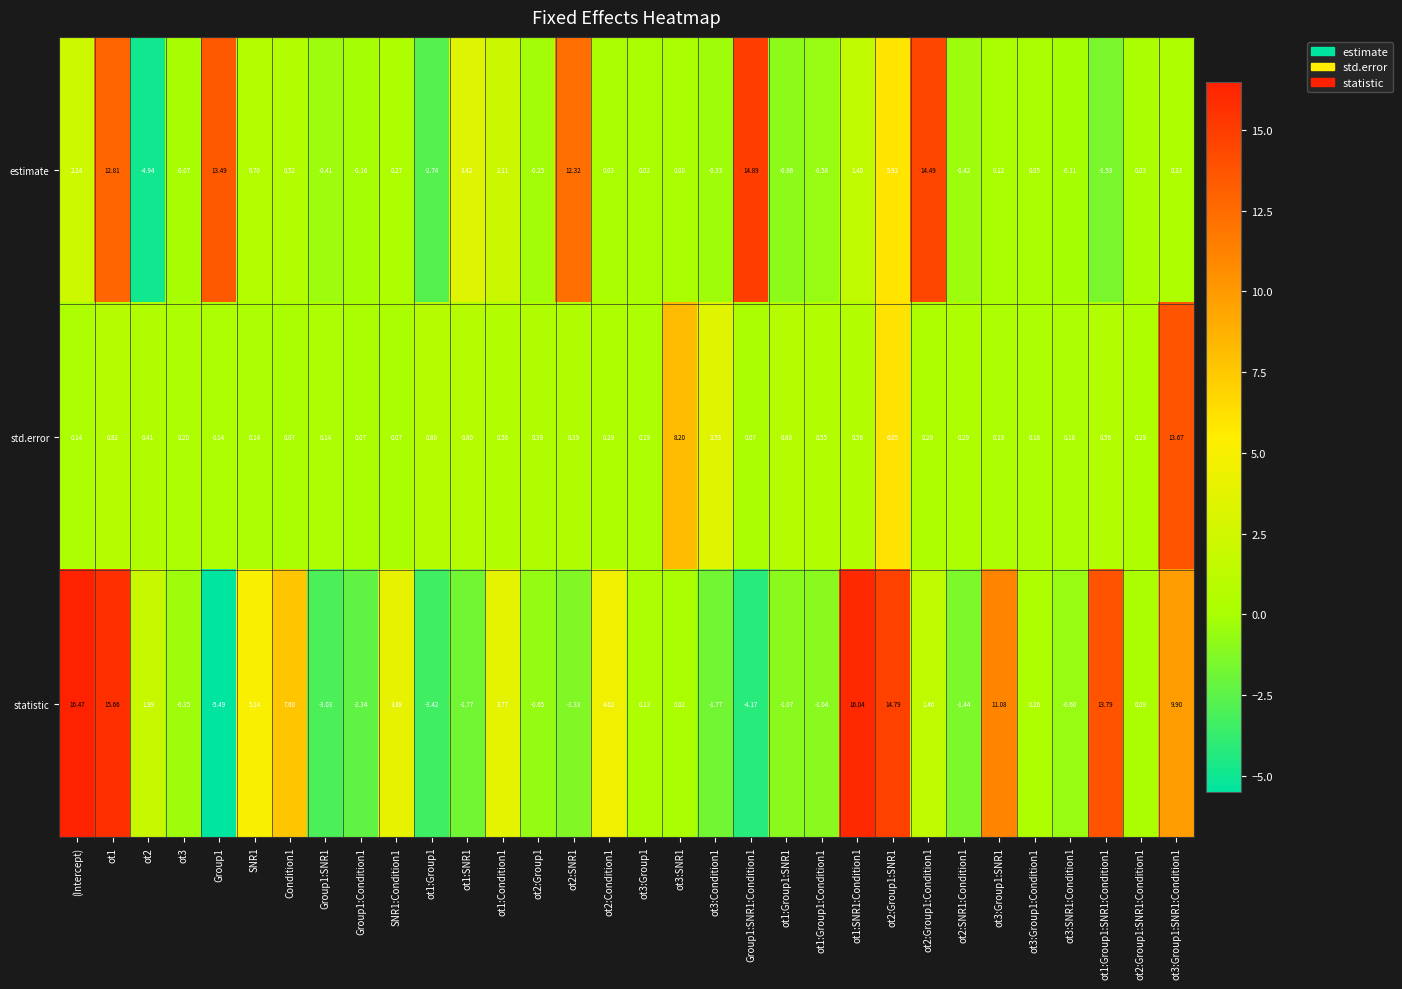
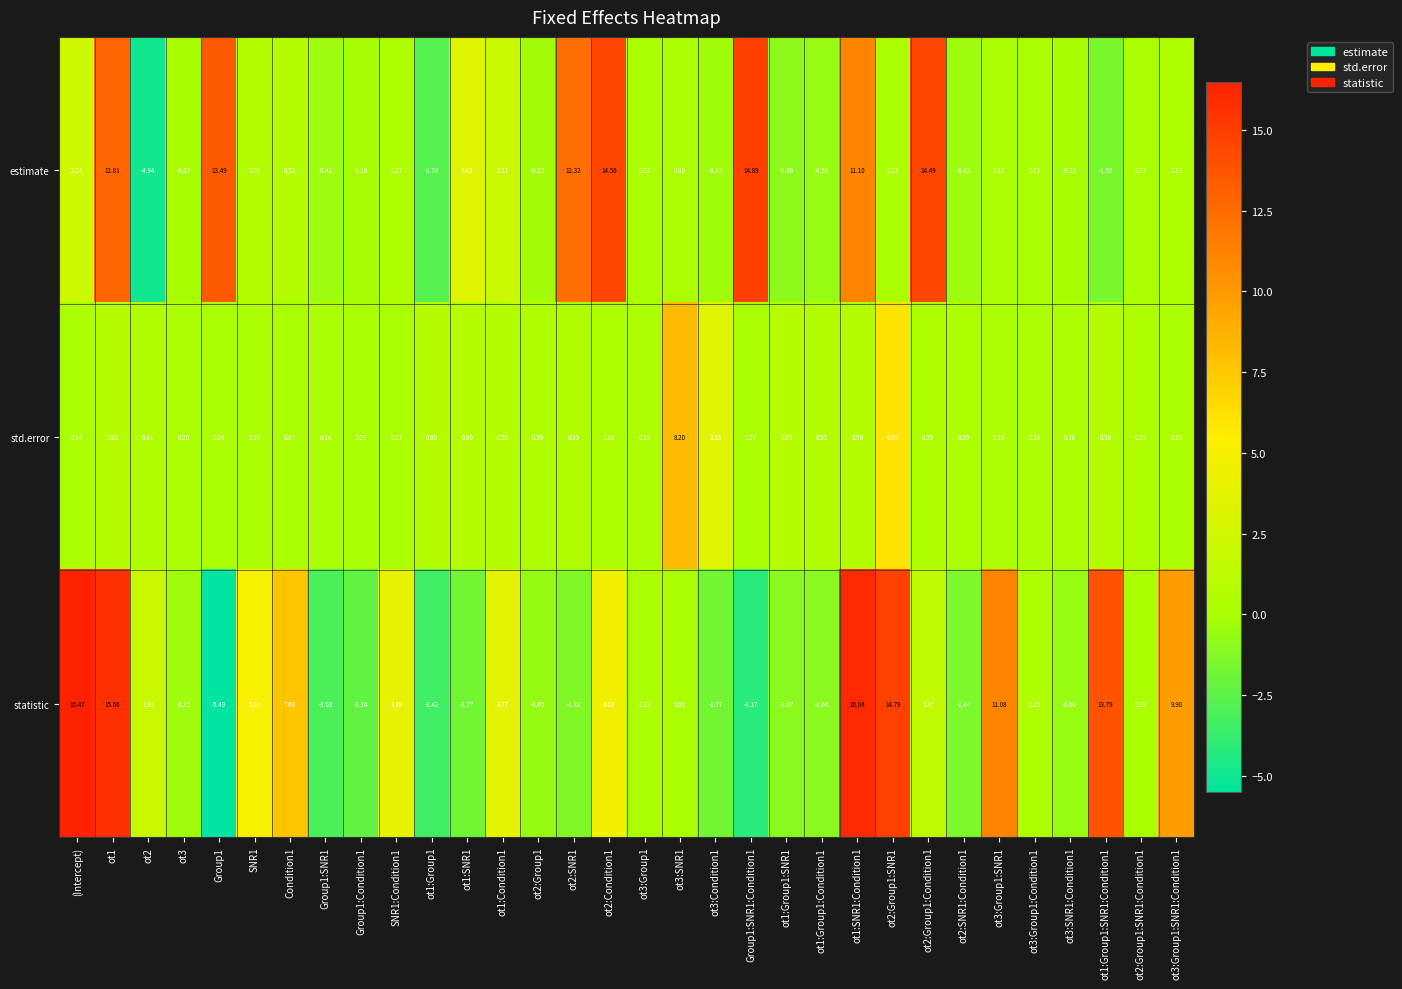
  {
    "estimate": {
      "(Intercept)": 2.24,
      "ot1": 12.81,
      "ot2": -4.94,
      "ot3": -0.07,
      "Group1": 13.49,
      "SNR1": 0.70,
      "Condition1": 0.52,
      "Group1:SNR1": -0.41,
      "Group1:Condition1": -0.16,
      "SNR1:Condition1": 0.27,
      "ot1:Group1": -2.74,
      "ot1:SNR1": 3.42,
      "ot1:Condition1": 2.11,
      "ot2:Group1": -0.25,
      "ot2:SNR1": 12.32,
-     "ot2:Condition1": 0.03,
+     "ot2:Condition1": 14.56,
      "ot3:Group1": 0.02,
      "ot3:SNR1": 0.00,
      "ot3:Condition1": -0.33,
      "Group1:SNR1:Condition1": 14.89,
      "ot1:Group1:SNR1": -0.86,
      "ot1:Group1:Condition1": -0.58,
-     "ot1:SNR1:Condition1": 1.40,
-     "ot2:Group1:SNR1": 5.92,
+     "ot1:SNR1:Condition1": 11.10,
+     "ot2:Group1:SNR1": 0.23,
      "ot2:Group1:Condition1": 14.49,
      "ot2:SNR1:Condition1": -0.42,
      "ot3:Group1:SNR1": 0.12,
      "ot3:Group1:Condition1": 0.05,
      "ot3:SNR1:Condition1": -0.11,
      "ot1:Group1:SNR1:Condition1": -1.53,
      "ot2:Group1:SNR1:Condition1": 0.03,
      "ot3:Group1:SNR1:Condition1": 0.33
    },
    "std.error": {
      "(Intercept)": 0.14,
      "ot1": 0.82,
      "ot2": 0.41,
      "ot3": 0.20,
      "Group1": 0.14,
      "SNR1": 0.14,
      "Condition1": 0.07,
      "Group1:SNR1": 0.14,
      "Group1:Condition1": 0.07,
      "SNR1:Condition1": 0.07,
      "ot1:Group1": 0.80,
      "ot1:SNR1": 0.80,
      "ot1:Condition1": 0.56,
      "ot2:Group1": 0.39,
      "ot2:SNR1": 0.39,
      "ot2:Condition1": 0.29,
      "ot3:Group1": 0.19,
      "ot3:SNR1": 8.20,
      "ot3:Condition1": 3.53,
      "Group1:SNR1:Condition1": 0.07,
      "ot1:Group1:SNR1": 0.80,
      "ot1:Group1:Condition1": 0.55,
      "ot1:SNR1:Condition1": 0.56,
      "ot2:Group1:SNR1": 6.05,
      "ot2:Group1:Condition1": 0.29,
      "ot2:SNR1:Condition1": 0.29,
      "ot3:Group1:SNR1": 0.19,
      "ot3:Group1:Condition1": 0.18,
      "ot3:SNR1:Condition1": 0.18,
      "ot1:Group1:SNR1:Condition1": 0.56,
      "ot2:Group1:SNR1:Condition1": 0.29,
-     "ot3:Group1:SNR1:Condition1": 13.67
+     "ot3:Group1:SNR1:Condition1": 0.19
    },
    "statistic": {
      "(Intercept)": 16.47,
      "ot1": 15.66,
      "ot2": 1.99,
      "ot3": -0.35,
      "Group1": -5.49,
      "SNR1": 5.14,
      "Condition1": 7.60,
      "Group1:SNR1": -3.03,
      "Group1:Condition1": -2.34,
      "SNR1:Condition1": 3.88,
      "ot1:Group1": -3.42,
      "ot1:SNR1": -1.77,
      "ot1:Condition1": 3.77,
      "ot2:Group1": -0.65,
      "ot2:SNR1": -1.33,
      "ot2:Condition1": 4.62,
      "ot3:Group1": 0.13,
      "ot3:SNR1": 0.02,
      "ot3:Condition1": -1.77,
      "Group1:SNR1:Condition1": -4.17,
      "ot1:Group1:SNR1": -1.07,
      "ot1:Group1:Condition1": -1.04,
      "ot1:SNR1:Condition1": 16.04,
      "ot2:Group1:SNR1": 14.79,
      "ot2:Group1:Condition1": 1.46,
      "ot2:SNR1:Condition1": -1.44,
      "ot3:Group1:SNR1": 11.08,
      "ot3:Group1:Condition1": 0.26,
      "ot3:SNR1:Condition1": -0.60,
      "ot1:Group1:SNR1:Condition1": 13.79,
      "ot2:Group1:SNR1:Condition1": 0.09,
      "ot3:Group1:SNR1:Condition1": 9.90
    }
  }
